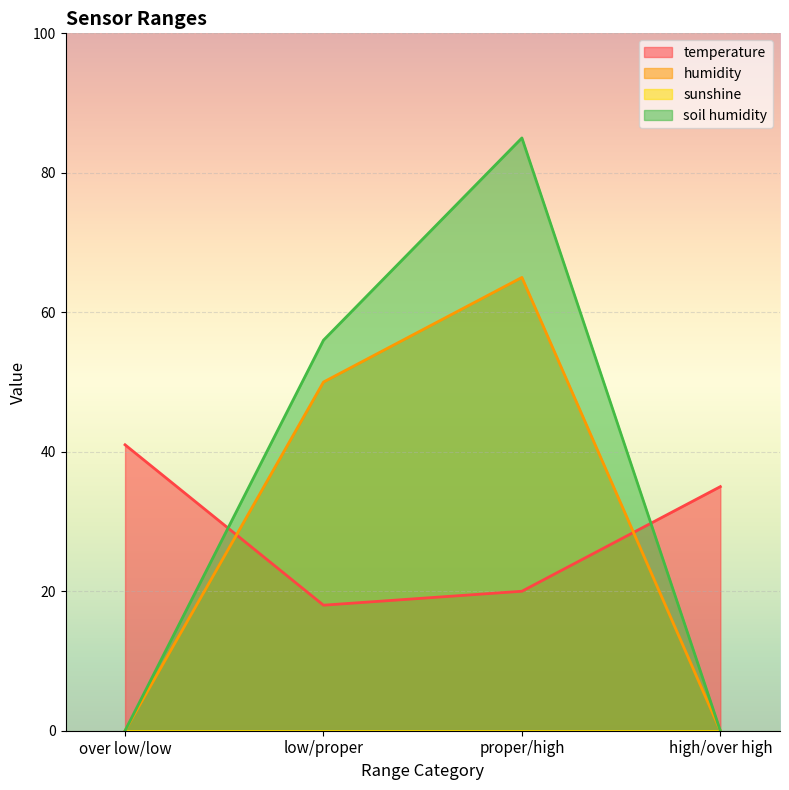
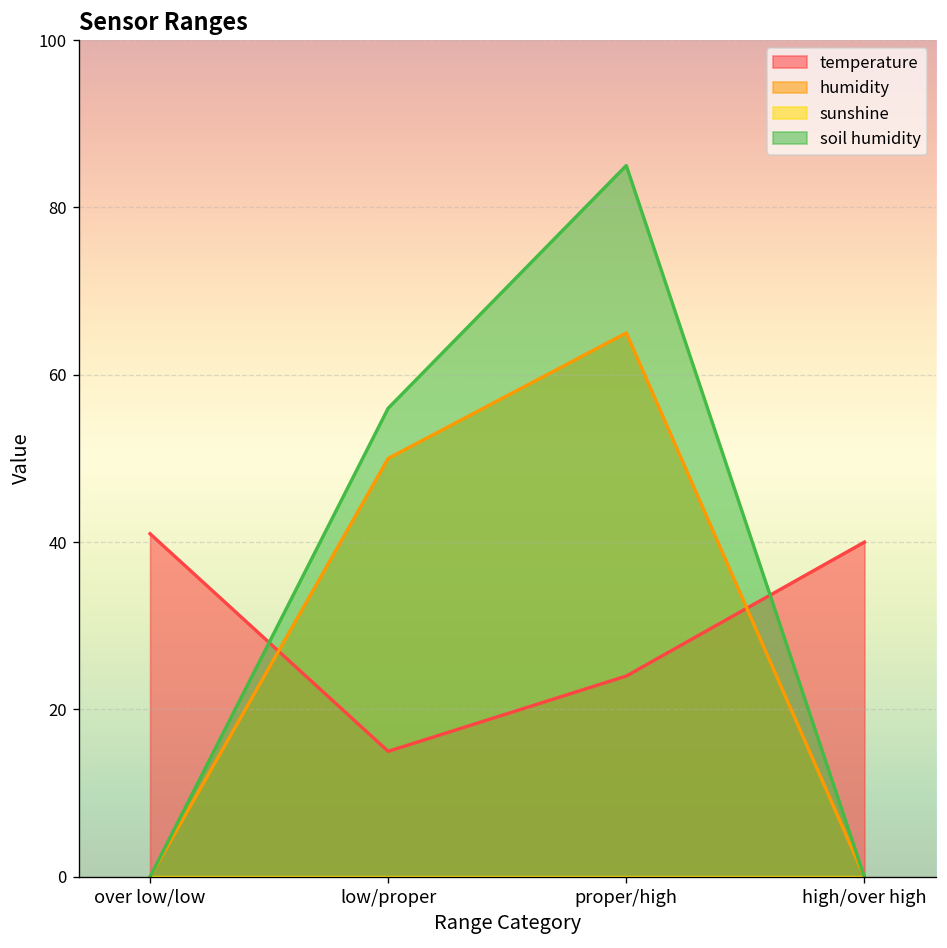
  {
    "temperature": {
      "over low/low": 41,
-     "low/proper": 18,
-     "proper/high": 20,
-     "high/over high": 35
+     "low/proper": 15,
+     "proper/high": 24,
+     "high/over high": 40
    },
    "soil humidity": {
      "low/proper": 56,
      "proper/high": 85
    }
  }
